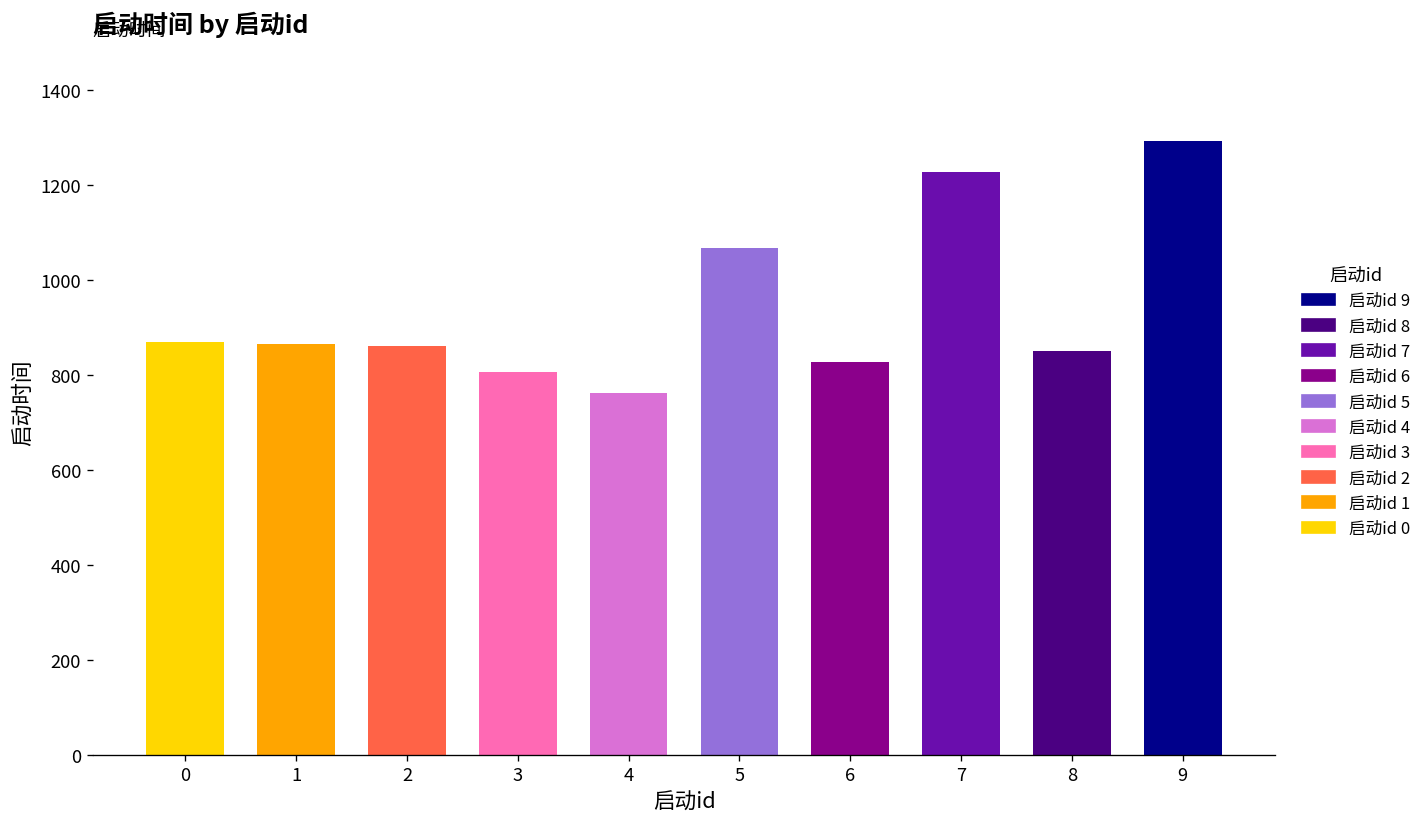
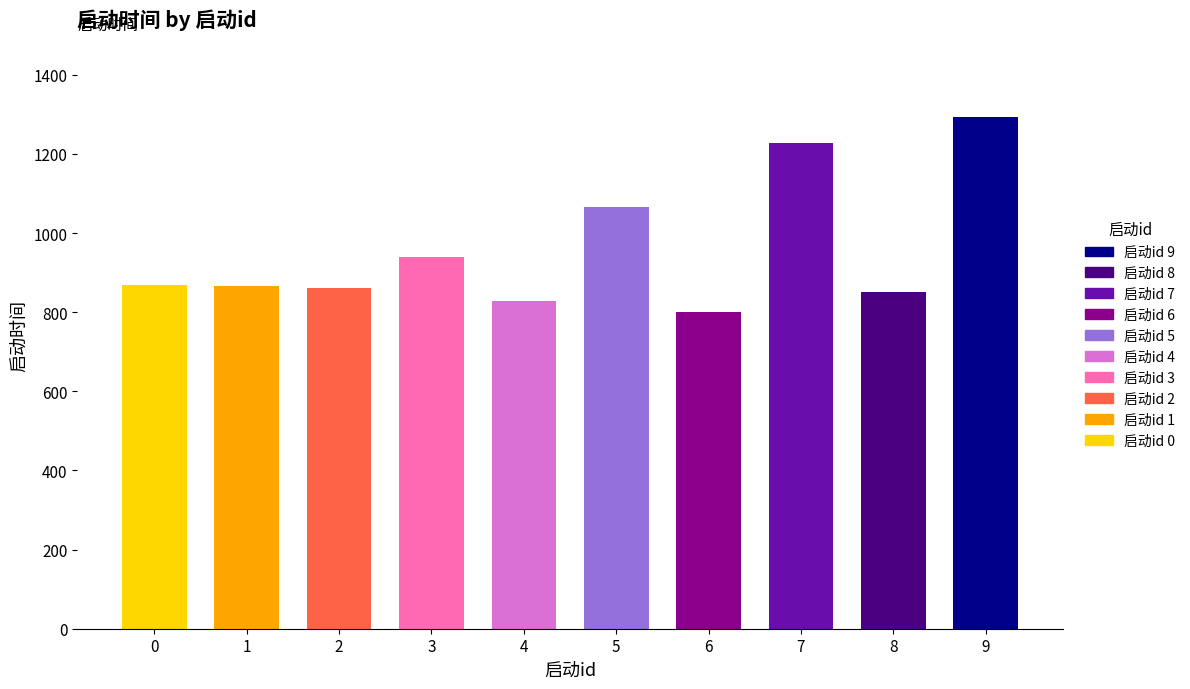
  {
    "0": 870,
    "1": 870,
    "2": 860,
-   "3": 810,
-   "4": 760,
+   "3": 940,
+   "4": 830,
    "5": 1070,
-   "6": 830,
+   "6": 800,
    "7": 1230,
    "8": 850,
    "9": 1290
  }
